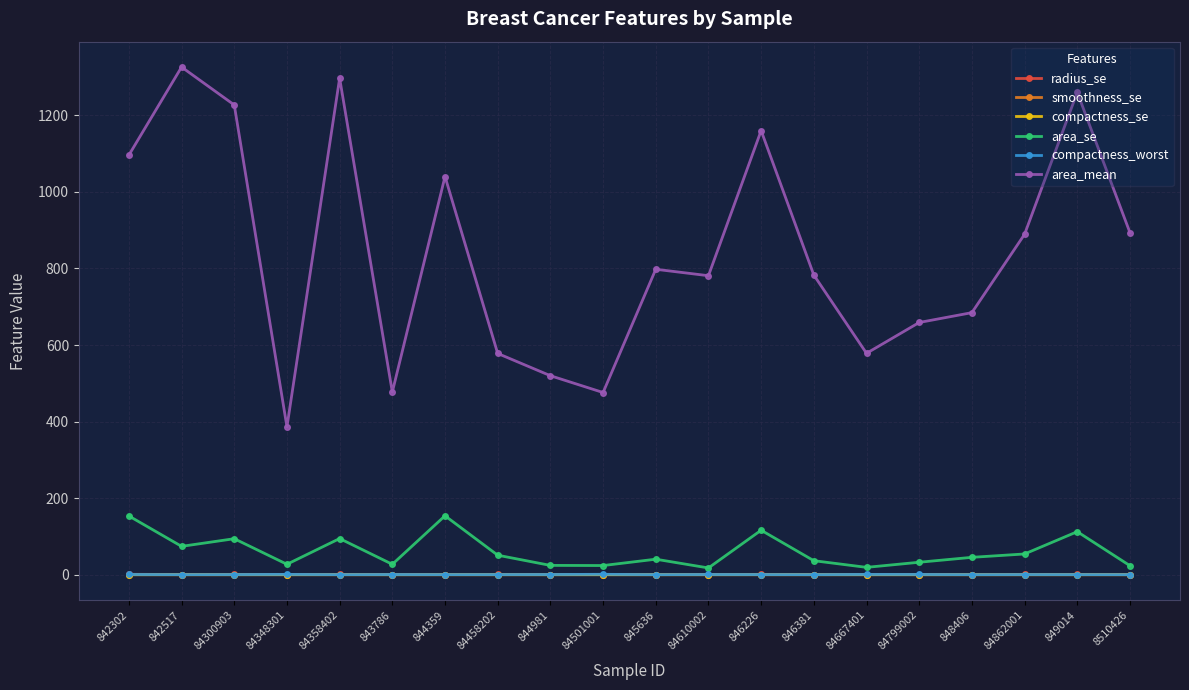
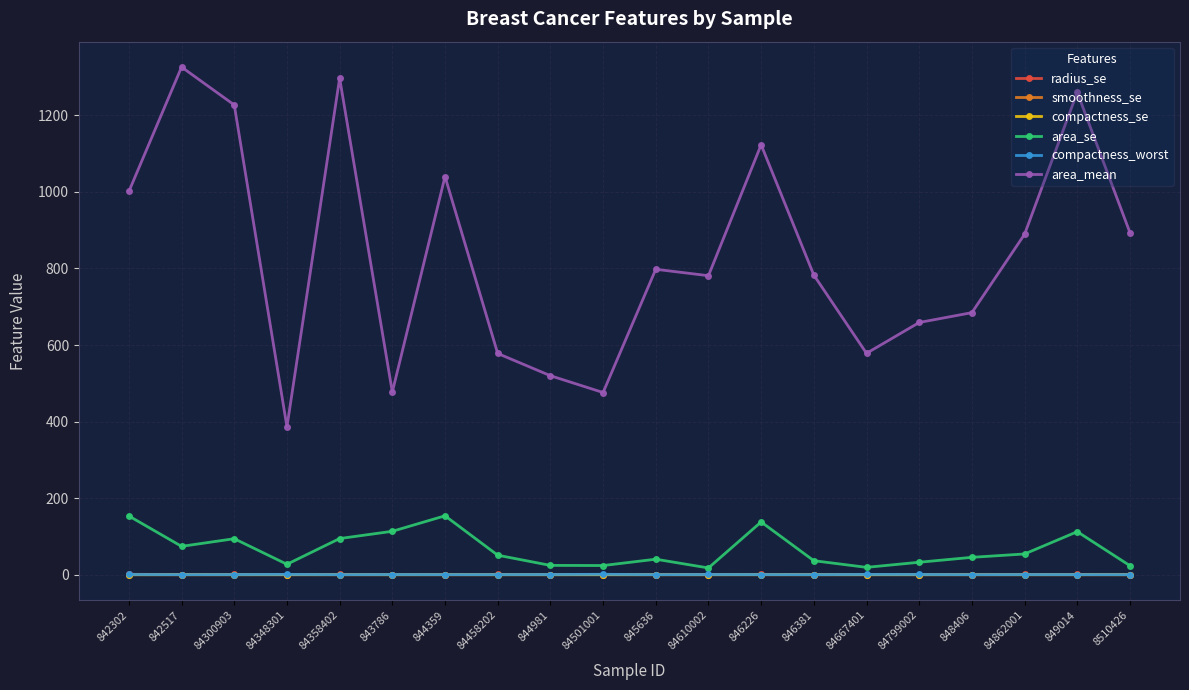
  {
    "area_se": {
      "842302": 150,
      "842517": 70,
      "84300903": 90,
      "84348301": 30,
      "84358402": 90,
-     "843786": 30,
+     "843786": 110,
      "844359": 150,
      "84458202": 50,
      "844981": 20,
      "84501001": 20,
      "845636": 40,
      "84610002": 20,
-     "846226": 120,
+     "846226": 140,
      "846381": 40,
      "84667401": 20,
      "84799002": 30,
      "848406": 50,
      "84862001": 50,
      "849014": 110,
      "8510426": 20
    },
    "area_mean": {
-     "842302": 1100,
+     "842302": 1000,
      "842517": 1330,
      "84300903": 1230,
      "84348301": 390,
      "84358402": 1300,
      "843786": 480,
      "844359": 1040,
      "84458202": 580,
      "844981": 520,
      "84501001": 480,
      "845636": 800,
      "84610002": 780,
-     "846226": 1160,
+     "846226": 1120,
      "846381": 780,
      "84667401": 580,
      "84799002": 660,
      "848406": 680,
      "84862001": 890,
      "8510426": 890
    }
  }
